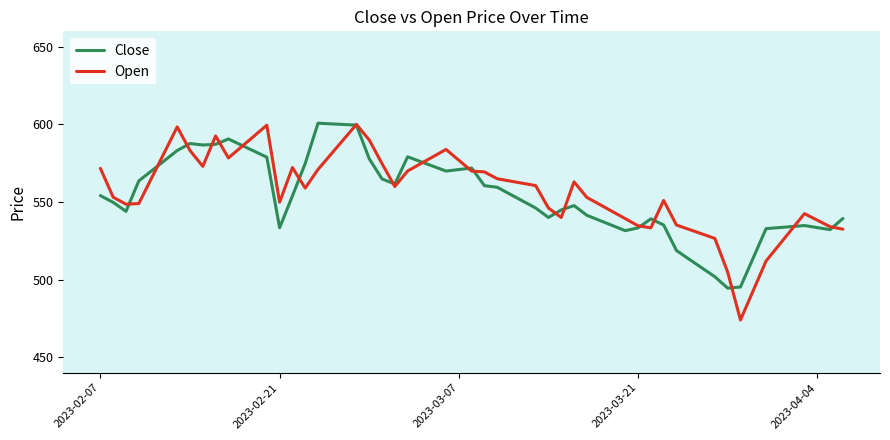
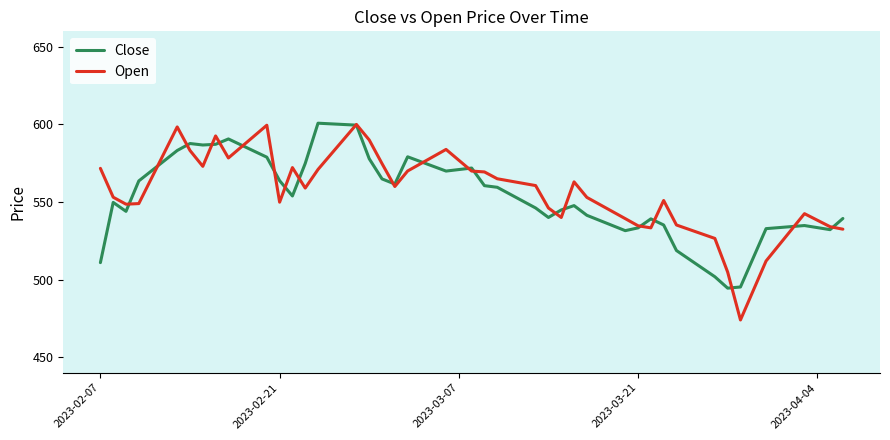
  {
    "Close": {
-     "2023-02-07": 554,
-     "2023-02-21": 533
+     "2023-02-07": 511,
+     "2023-02-21": 564
    },
    "Open": {
      "2023-02-07": 572,
      "2023-02-21": 550
    }
  }
